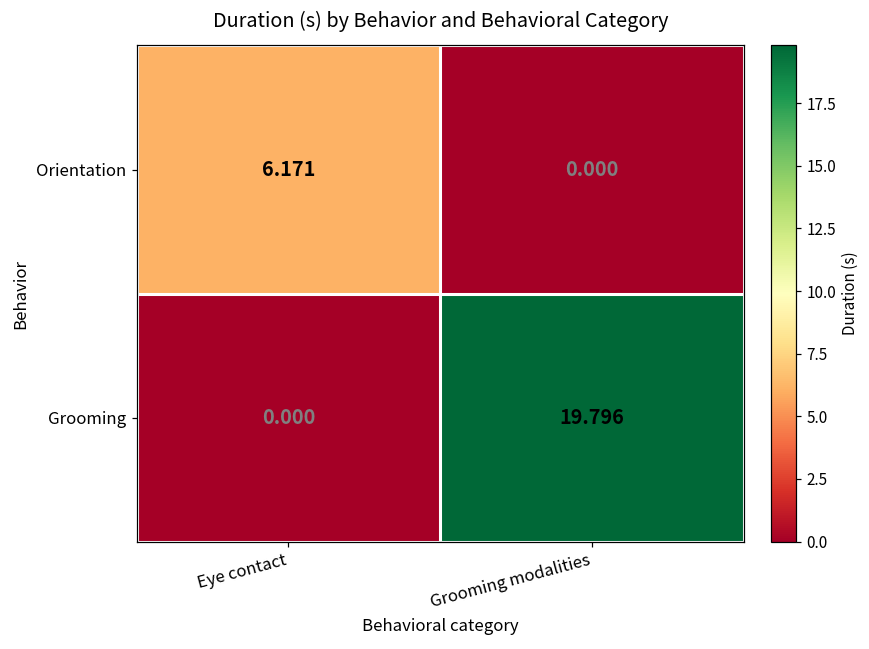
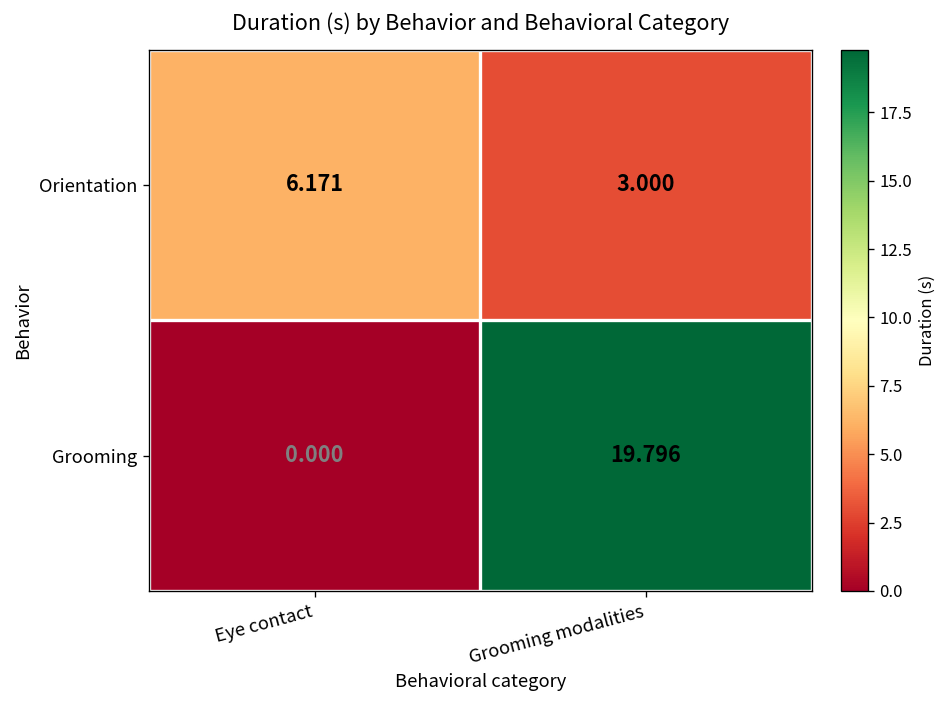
  {
    "Orientation": {
      "Eye contact": 6.171,
-     "Grooming modalities": 0.000
+     "Grooming modalities": 3.000
    },
    "Grooming": {
      "Eye contact": 0.000,
      "Grooming modalities": 19.796
    }
  }
